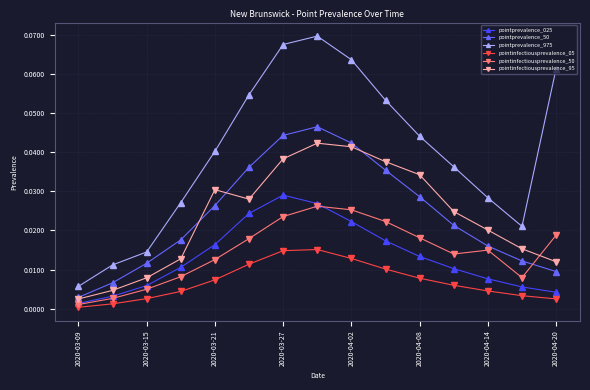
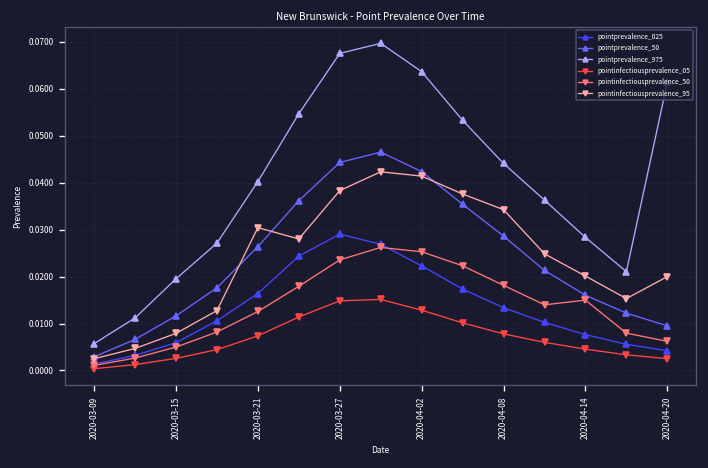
  {
    "pointprevalence_975": {
      "2020-03-09": 0.006,
-     "2020-03-15": 0.015,
+     "2020-03-15": 0.020,
      "2020-03-21": 0.040,
      "2020-03-27": 0.068,
      "2020-04-02": 0.064,
      "2020-04-08": 0.044,
      "2020-04-14": 0.028
    },
    "pointinfectiousprevalence_05": {
      "2020-03-09": 0.000,
      "2020-03-15": 0.003,
      "2020-03-21": 0.007,
      "2020-03-27": 0.015,
      "2020-04-02": 0.013,
      "2020-04-08": 0.008,
      "2020-04-14": 0.005,
      "2020-04-20": 0.003
    },
    "pointinfectiousprevalence_50": {
      "2020-03-15": 0.005,
      "2020-03-21": 0.013,
      "2020-03-27": 0.024,
      "2020-04-02": 0.025,
      "2020-04-08": 0.018,
      "2020-04-14": 0.015,
-     "2020-04-20": 0.019
+     "2020-04-20": 0.006
    },
    "pointinfectiousprevalence_95": {
      "2020-03-15": 0.008,
      "2020-03-21": 0.030,
      "2020-03-27": 0.038,
      "2020-04-02": 0.041,
      "2020-04-08": 0.034,
      "2020-04-14": 0.020,
-     "2020-04-20": 0.012
+     "2020-04-20": 0.020
    }
  }
